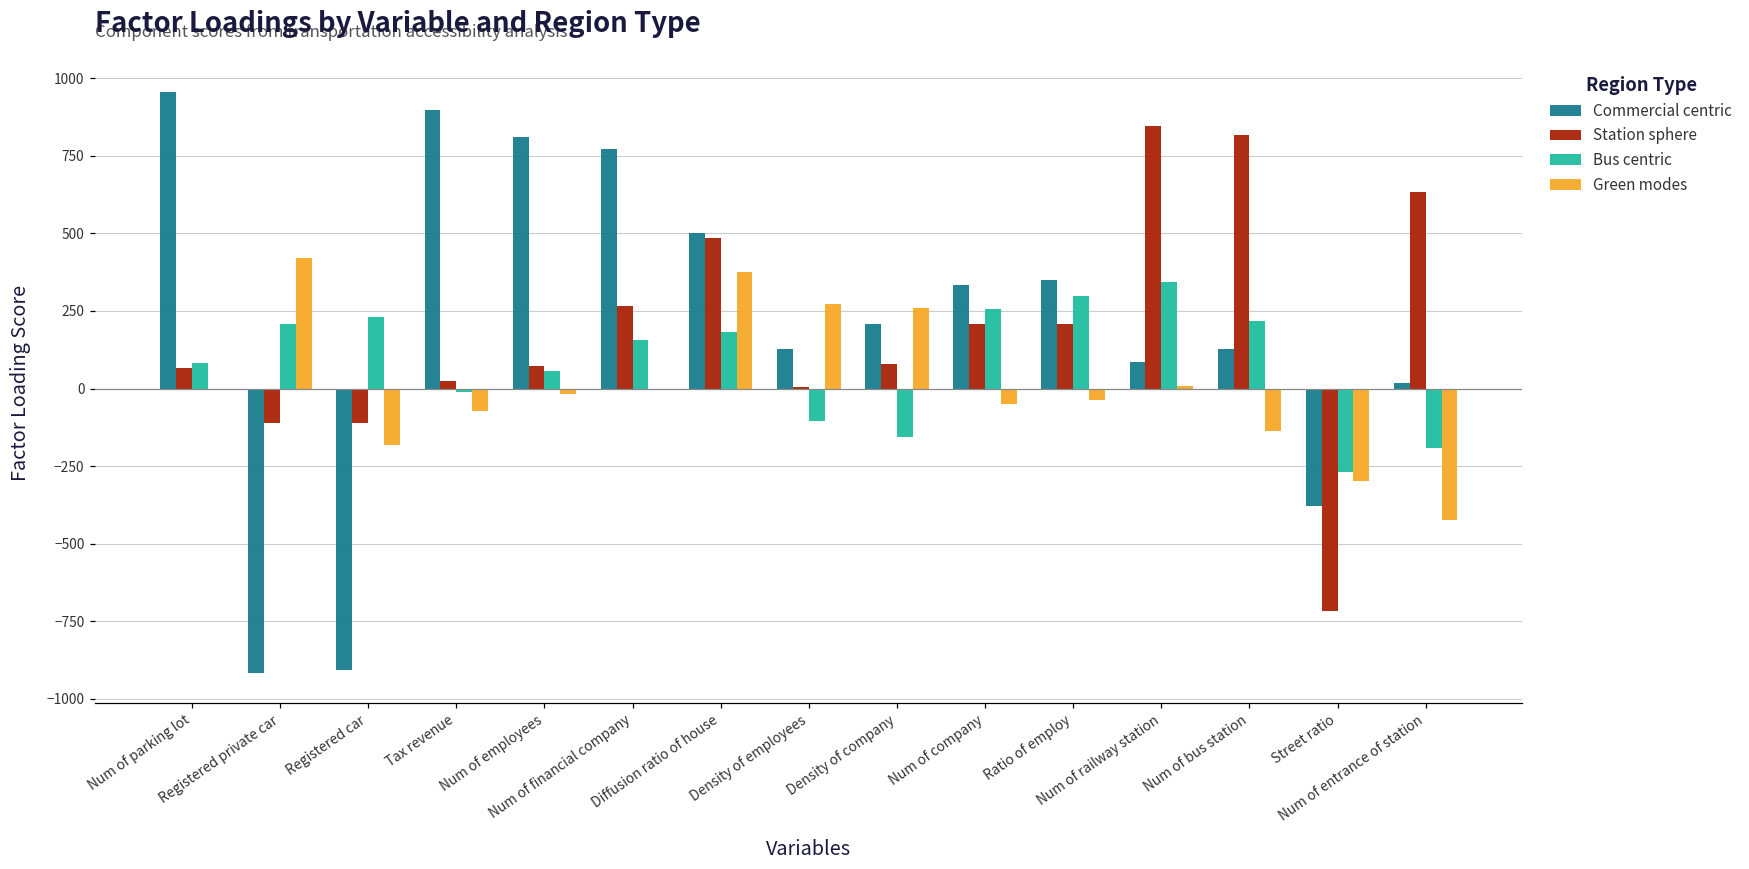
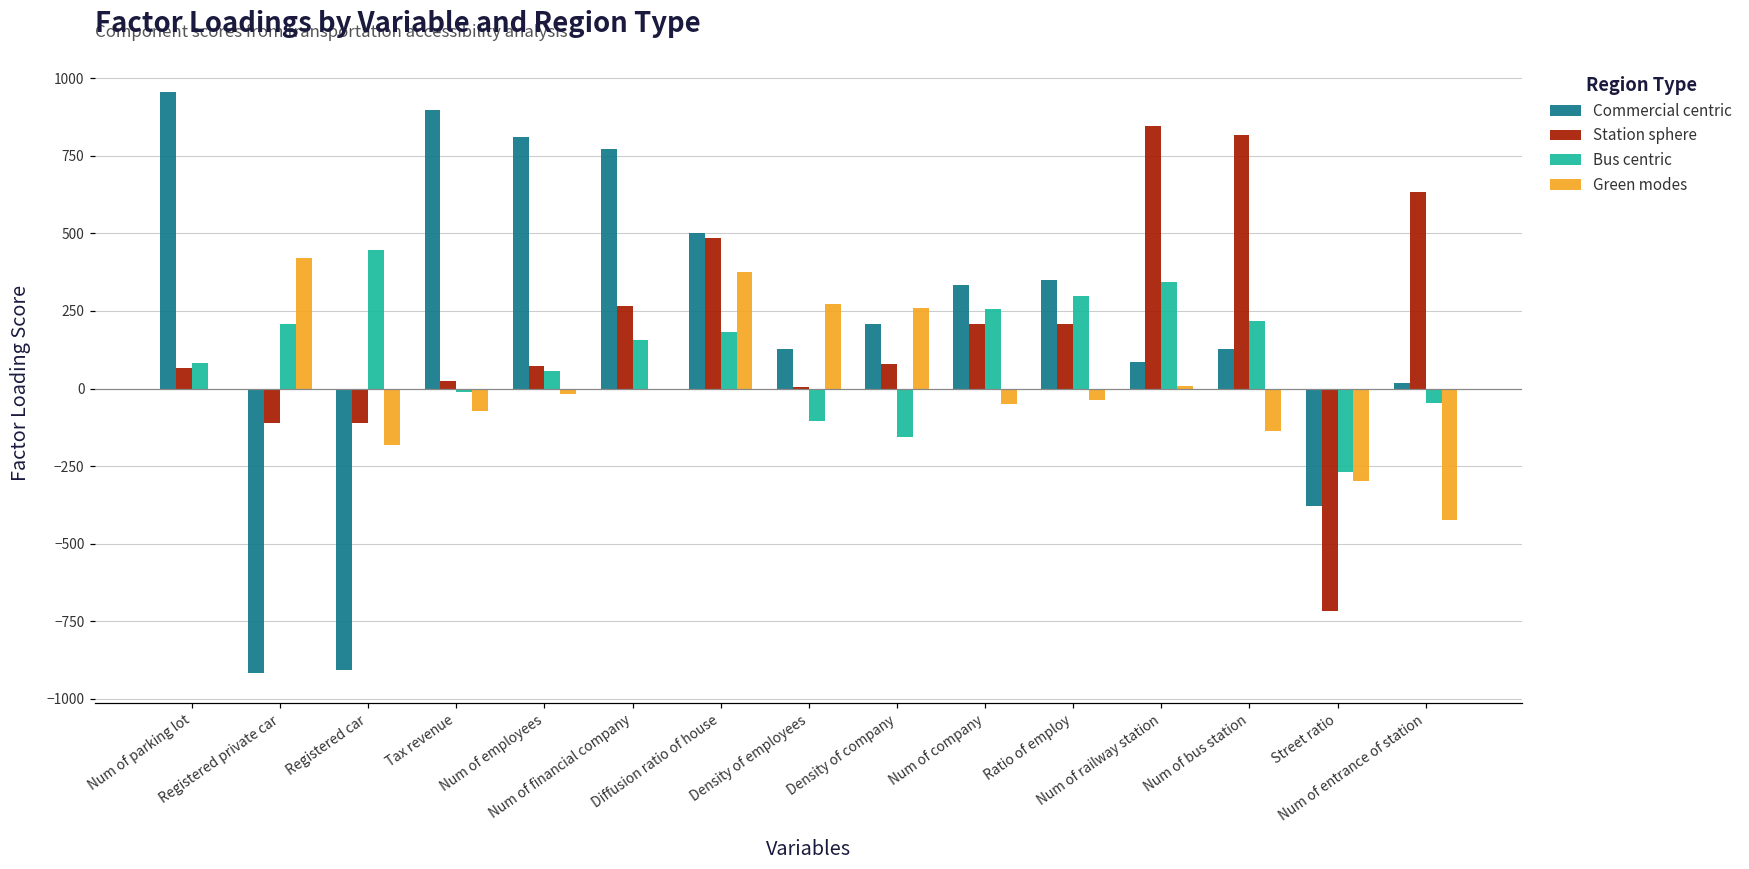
  {
    "Commercial centric": {
      "Num of parking lot": 960,
      "Registered private car": -920,
      "Registered car": -910,
      "Tax revenue": 900,
      "Num of employees": 810,
      "Num of financial company": 770,
      "Diffusion ratio of house": 500,
      "Density of employees": 130,
      "Density of company": 210,
      "Num of company": 340,
      "Ratio of employ": 350,
      "Num of railway station": 90,
      "Num of bus station": 130,
      "Street ratio": -380,
      "Num of entrance of station": 20
    },
    "Station sphere": {
      "Num of parking lot": 70,
      "Registered private car": -110,
      "Registered car": -110,
      "Tax revenue": 30,
      "Num of employees": 70,
      "Num of financial company": 270,
      "Diffusion ratio of house": 490,
      "Density of company": 80,
      "Num of company": 210,
      "Ratio of employ": 210,
      "Num of railway station": 850,
      "Num of bus station": 820,
      "Street ratio": -720,
      "Num of entrance of station": 630
    },
    "Bus centric": {
      "Num of parking lot": 80,
      "Registered private car": 210,
-     "Registered car": 230,
+     "Registered car": 450,
      "Tax revenue": -10,
      "Num of employees": 60,
      "Num of financial company": 160,
      "Diffusion ratio of house": 180,
      "Density of employees": -100,
      "Density of company": -160,
      "Num of company": 260,
      "Ratio of employ": 300,
      "Num of railway station": 340,
      "Num of bus station": 220,
      "Street ratio": -270,
-     "Num of entrance of station": -190
+     "Num of entrance of station": -50
    },
    "Green modes": {
      "Registered private car": 420,
      "Registered car": -180,
      "Tax revenue": -70,
      "Num of employees": -20,
      "Diffusion ratio of house": 380,
      "Density of employees": 270,
      "Density of company": 260,
      "Num of company": -50,
      "Ratio of employ": -40,
      "Num of railway station": 10,
      "Num of bus station": -140,
      "Street ratio": -300,
      "Num of entrance of station": -420
    }
  }
